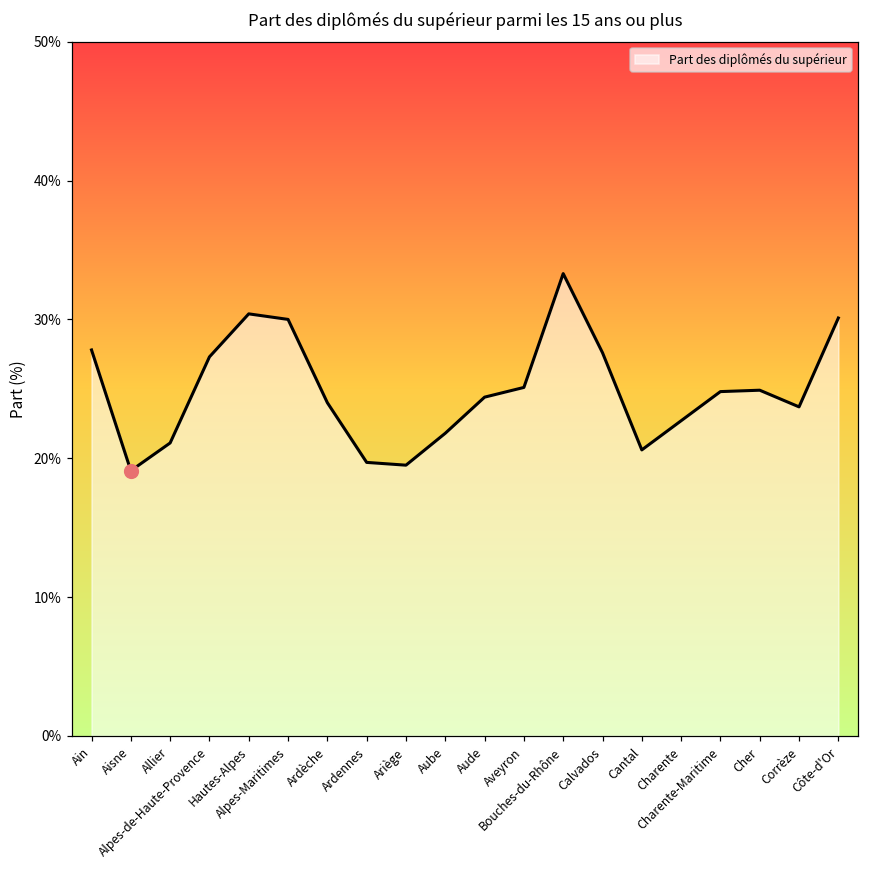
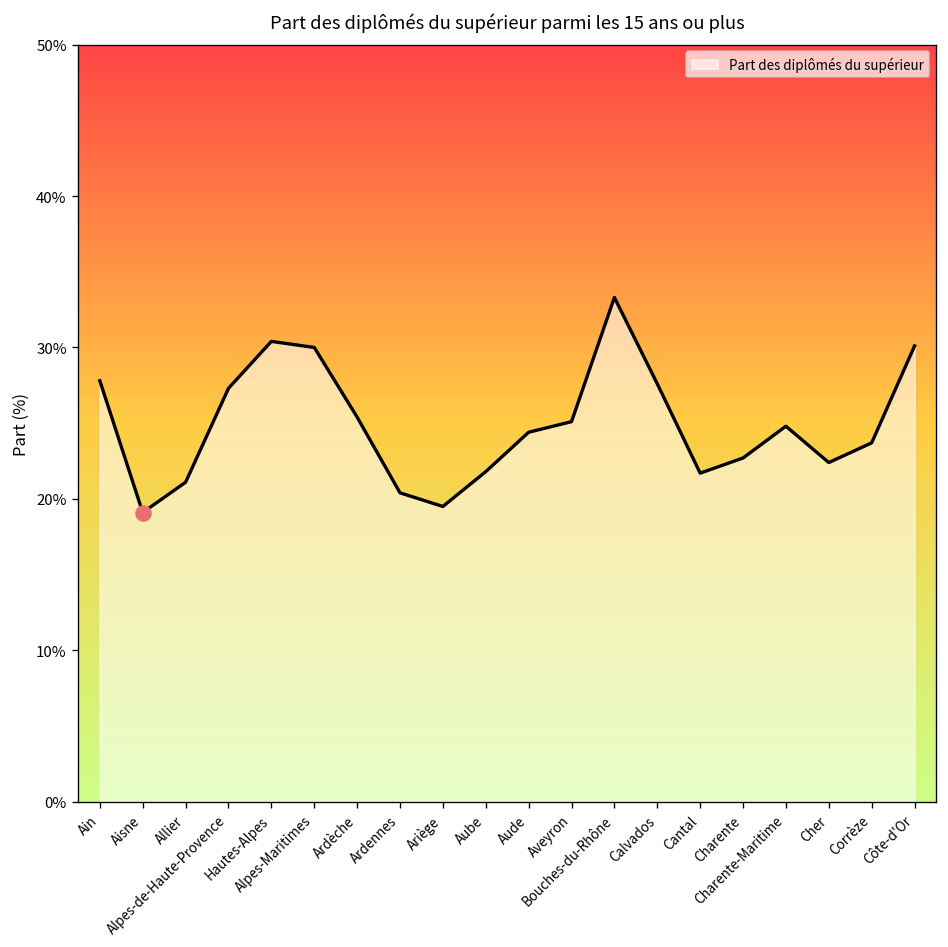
  {
    "Part des diplômés du supérieur": {
      "Ain": "27.8%",
      "Allier": "21.1%",
      "Alpes-de-Haute-Provence": "27.3%",
      "Hautes-Alpes": "30.4%",
      "Alpes-Maritimes": "30.0%",
-     "Ardèche": "24.0%",
-     "Ardennes": "19.7%",
+     "Ardèche": "25.4%",
+     "Ardennes": "20.4%",
      "Ariège": "19.5%",
      "Aube": "21.8%",
      "Aude": "24.4%",
      "Aveyron": "25.1%",
      "Bouches-du-Rhône": "33.3%",
      "Calvados": "27.6%",
-     "Cantal": "20.6%",
+     "Cantal": "21.7%",
      "Charente": "22.7%",
      "Charente-Maritime": "24.8%",
-     "Cher": "24.9%",
+     "Cher": "22.4%",
      "Corrèze": "23.7%",
      "Côte-d'Or": "30.1%"
    }
  }
